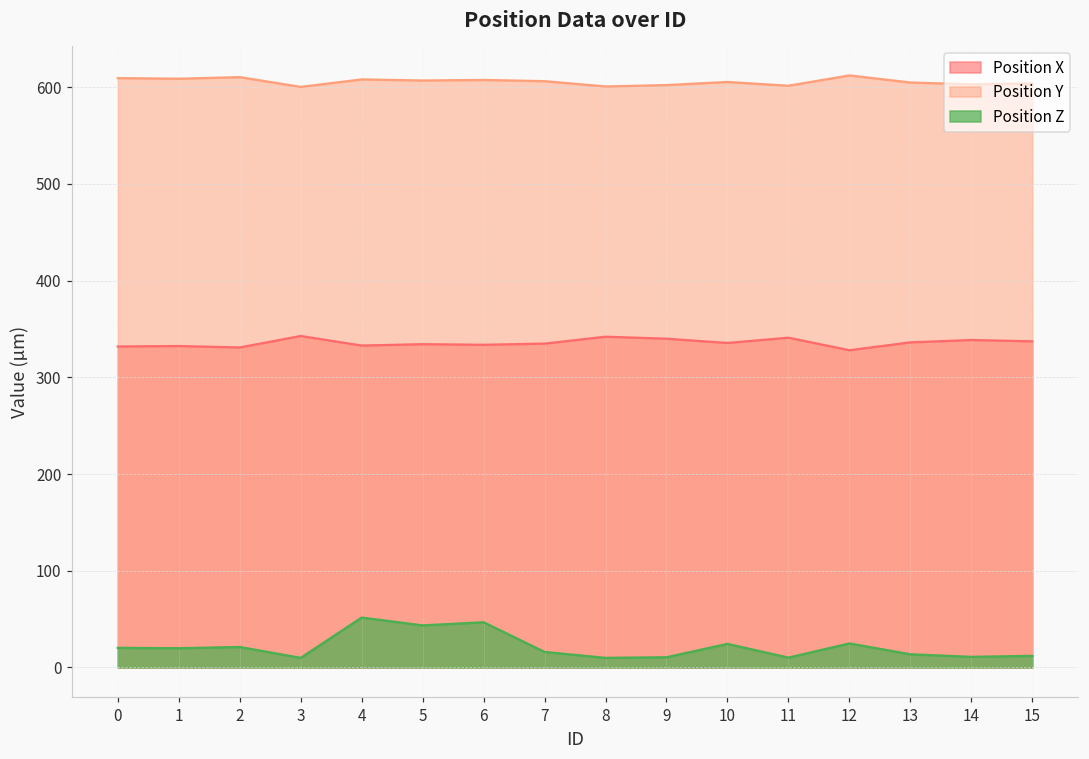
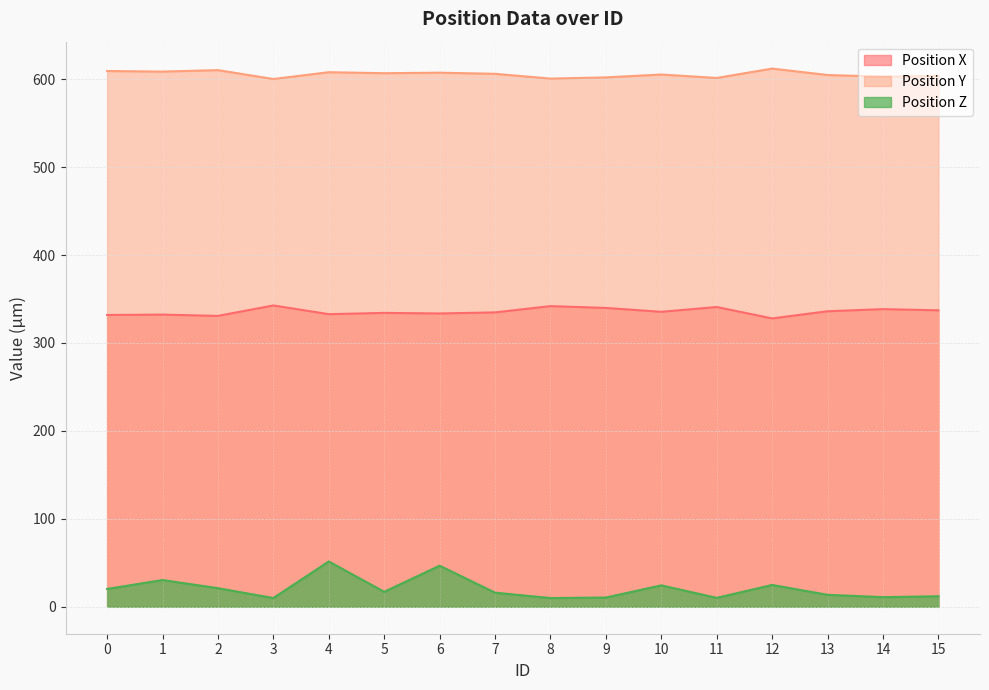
  {
    "Position Z": {
      "0": 20,
-     "1": 20,
+     "1": 30,
      "2": 20,
      "3": 10,
      "4": 50,
-     "5": 40,
+     "5": 20,
      "6": 50,
      "7": 20,
      "8": 10,
      "9": 10,
      "10": 20,
      "11": 10,
      "12": 20,
      "13": 10,
      "14": 10,
      "15": 10
    }
  }
